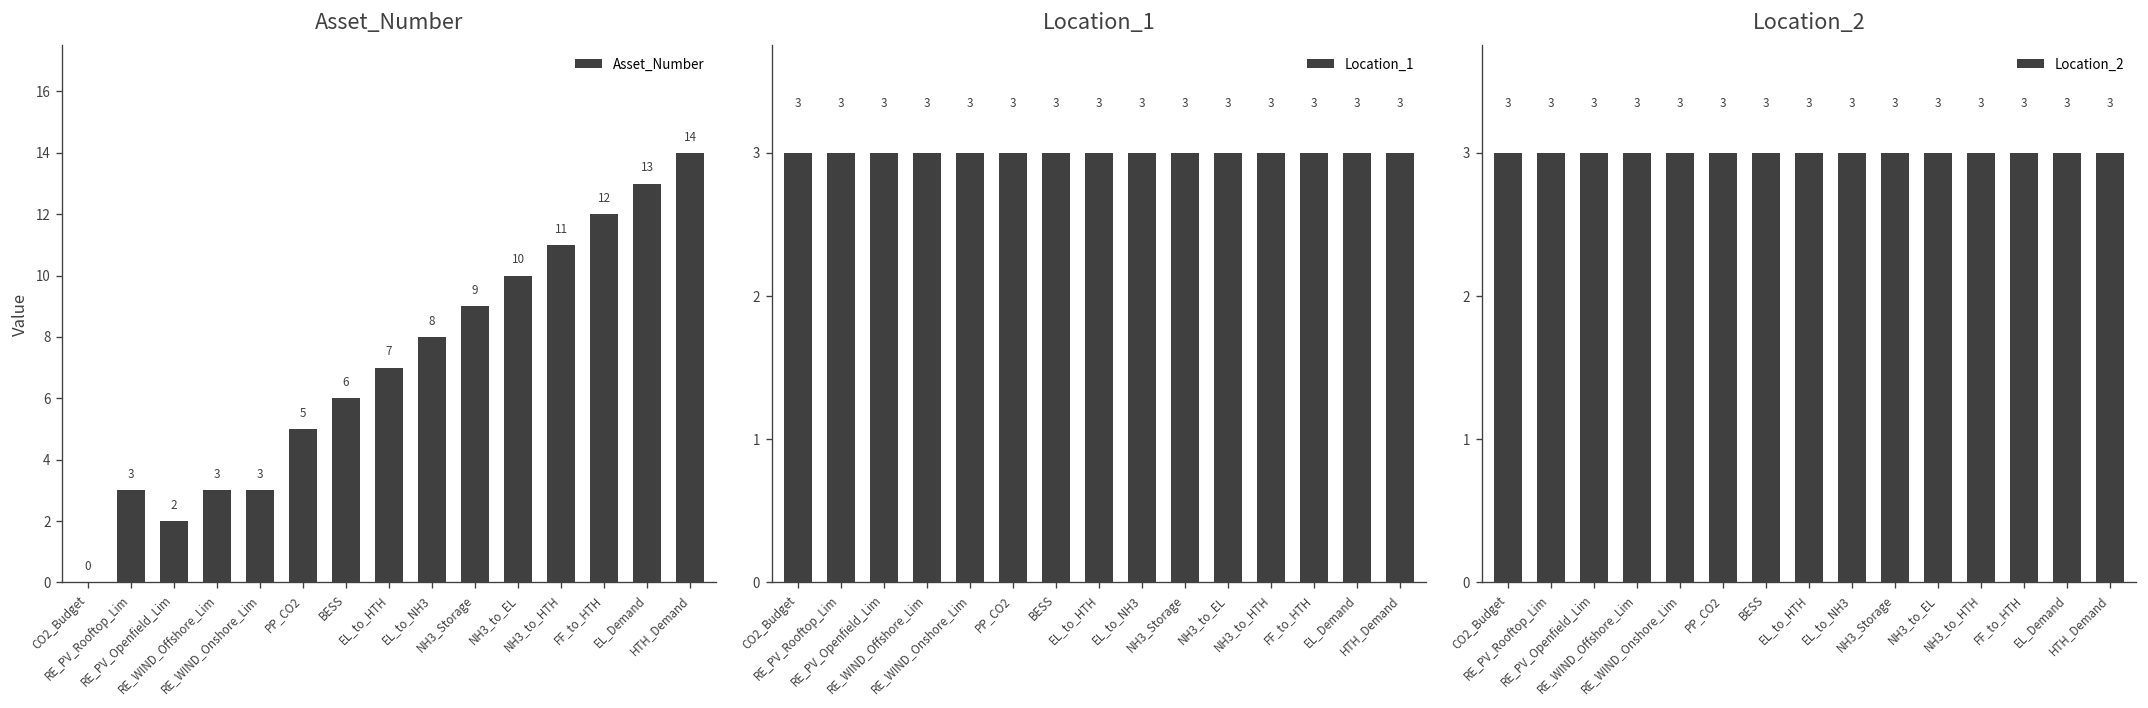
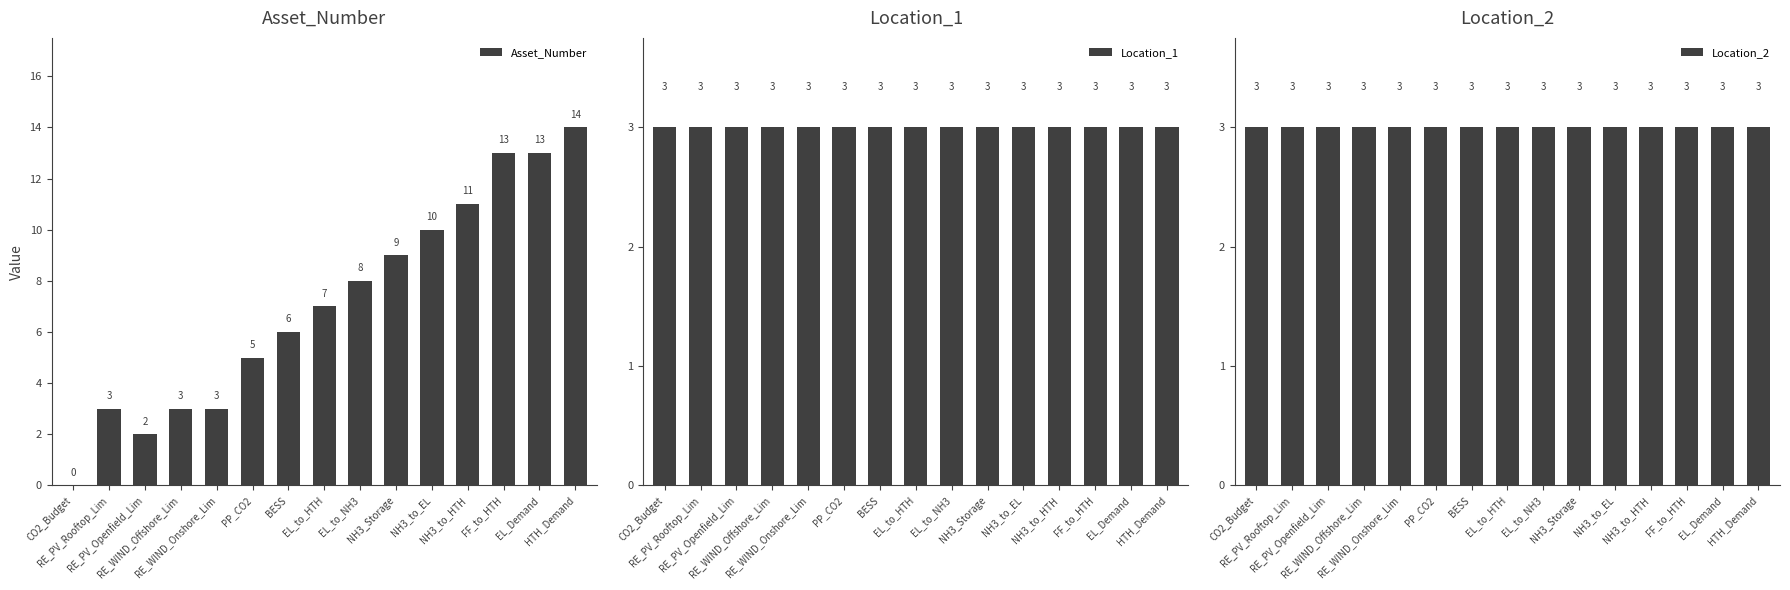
  {
    "Asset_Number": {
      "CO2_Budget": 0,
      "RE_PV_Rooftop_Lim": 3,
      "RE_PV_Openfield_Lim": 2,
      "RE_WIND_Offshore_Lim": 3,
      "RE_WIND_Onshore_Lim": 3,
      "PP_CO2": 5,
      "BESS": 6,
      "EL_to_HTH": 7,
      "EL_to_NH3": 8,
      "NH3_Storage": 9,
      "NH3_to_EL": 10,
      "NH3_to_HTH": 11,
-     "FF_to_HTH": 12,
+     "FF_to_HTH": 13,
      "EL_Demand": 13,
      "HTH_Demand": 14
    },
    "Location_1": {
      "CO2_Budget": 3.00,
      "RE_PV_Rooftop_Lim": 3.00,
      "RE_PV_Openfield_Lim": 3.00,
      "RE_WIND_Offshore_Lim": 3.00,
      "RE_WIND_Onshore_Lim": 3.00,
      "PP_CO2": 3.00,
      "BESS": 3.00,
      "EL_to_HTH": 3.00,
      "EL_to_NH3": 3.00,
      "NH3_Storage": 3.00,
      "NH3_to_EL": 3.00,
      "NH3_to_HTH": 3.00,
      "FF_to_HTH": 3.00,
      "EL_Demand": 3.00,
      "HTH_Demand": 3.00
    },
    "Location_2": {
      "CO2_Budget": 3.00,
      "RE_PV_Rooftop_Lim": 3.00,
      "RE_PV_Openfield_Lim": 3.00,
      "RE_WIND_Offshore_Lim": 3.00,
      "RE_WIND_Onshore_Lim": 3.00,
      "PP_CO2": 3.00,
      "BESS": 3.00,
      "EL_to_HTH": 3.00,
      "EL_to_NH3": 3.00,
      "NH3_Storage": 3.00,
      "NH3_to_EL": 3.00,
      "NH3_to_HTH": 3.00,
      "FF_to_HTH": 3.00,
      "EL_Demand": 3.00,
      "HTH_Demand": 3.00
    }
  }
